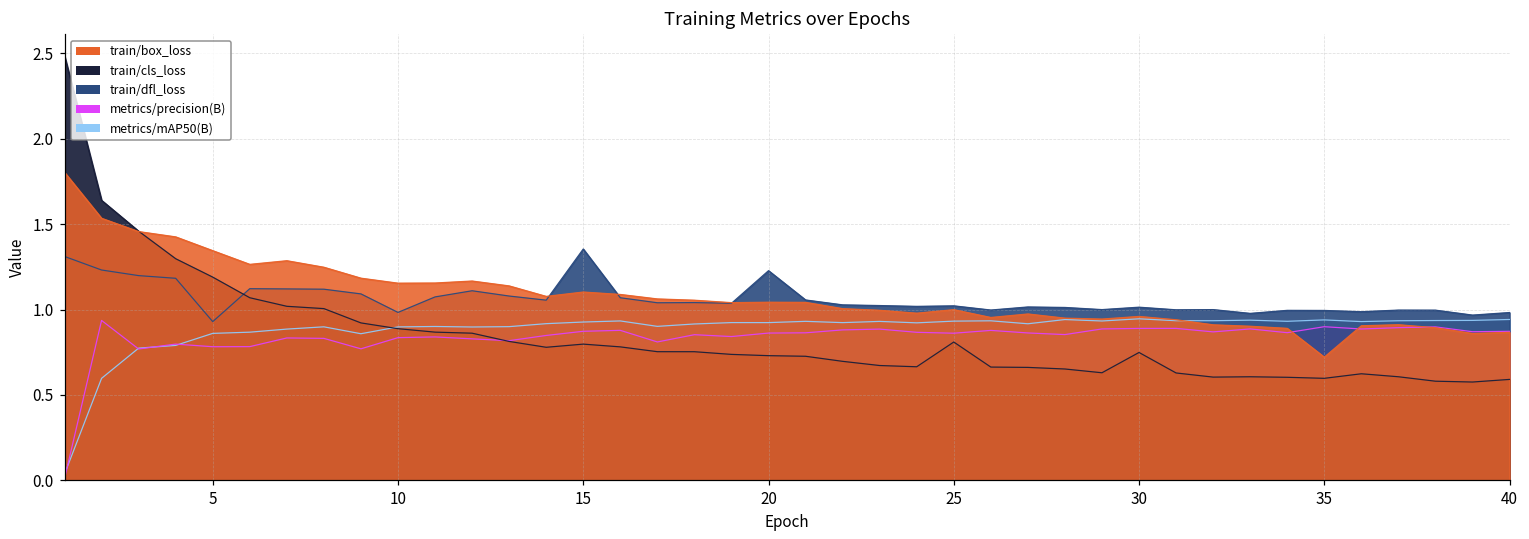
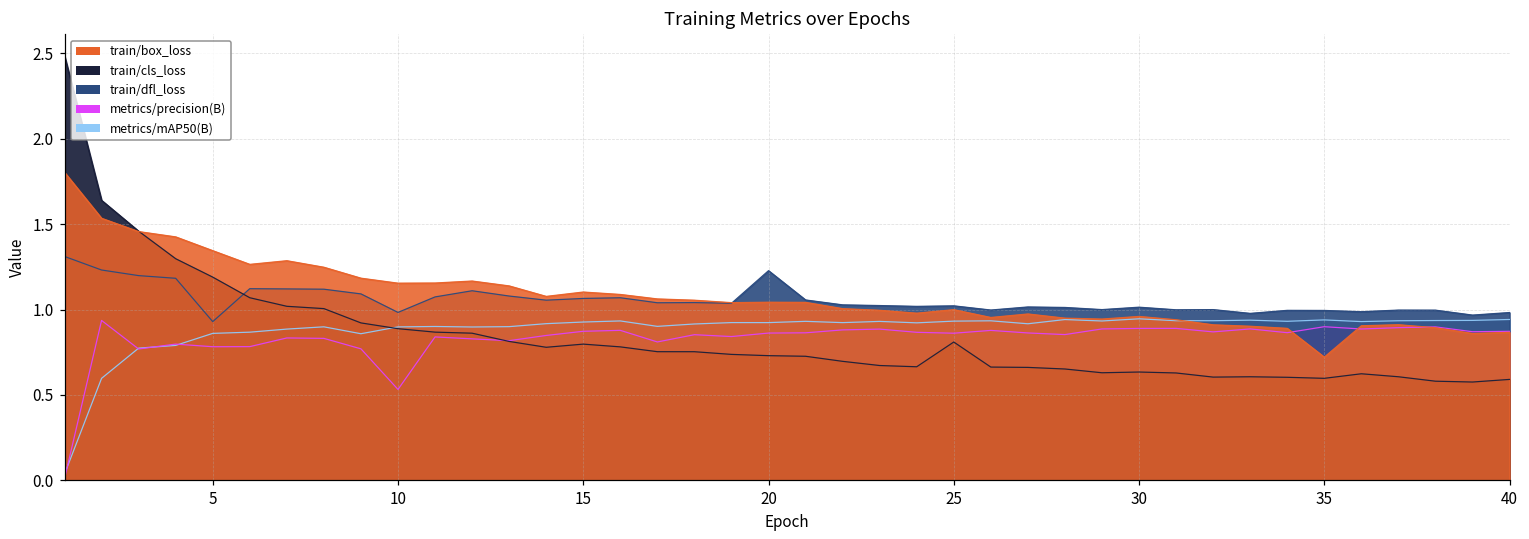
  {
    "metrics/mAP50(B)": {
      "5": 0.86,
      "15": 0.93,
      "20": 0.92,
      "25": 0.93,
      "35": 0.94,
      "40": 0.94
    },
    "metrics/precision(B)": {
      "5": 0.78,
-     "10": 0.84,
+     "10": 0.53,
      "15": 0.87,
      "20": 0.86,
      "25": 0.86,
      "30": 0.89,
      "35": 0.90
    },
    "train/dfl_loss": {
      "5": 0.93,
      "10": 0.98,
-     "15": 1.35,
+     "15": 1.07,
      "20": 1.23,
      "25": 1.02,
      "30": 1.01,
      "35": 0.99,
      "40": 0.98
    },
    "train/cls_loss": {
      "5": 1.19,
      "15": 0.80,
      "20": 0.73,
      "25": 0.81,
-     "30": 0.75,
+     "30": 0.63,
      "35": 0.60,
      "40": 0.59
    },
    "train/box_loss": {
      "5": 1.34,
      "10": 1.15,
      "15": 1.10,
      "20": 1.04,
      "25": 1.00,
      "35": 0.72
    }
  }
